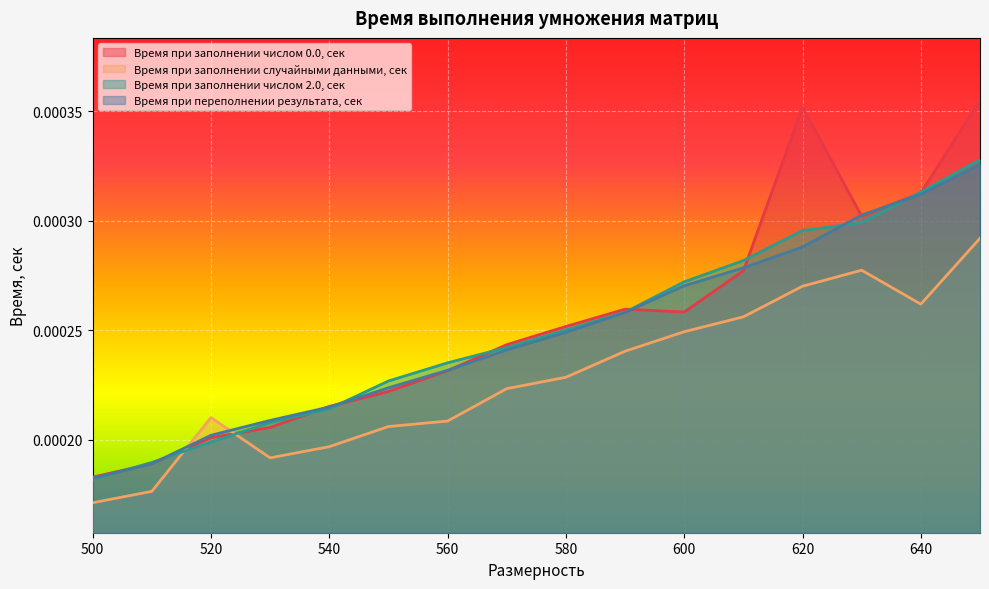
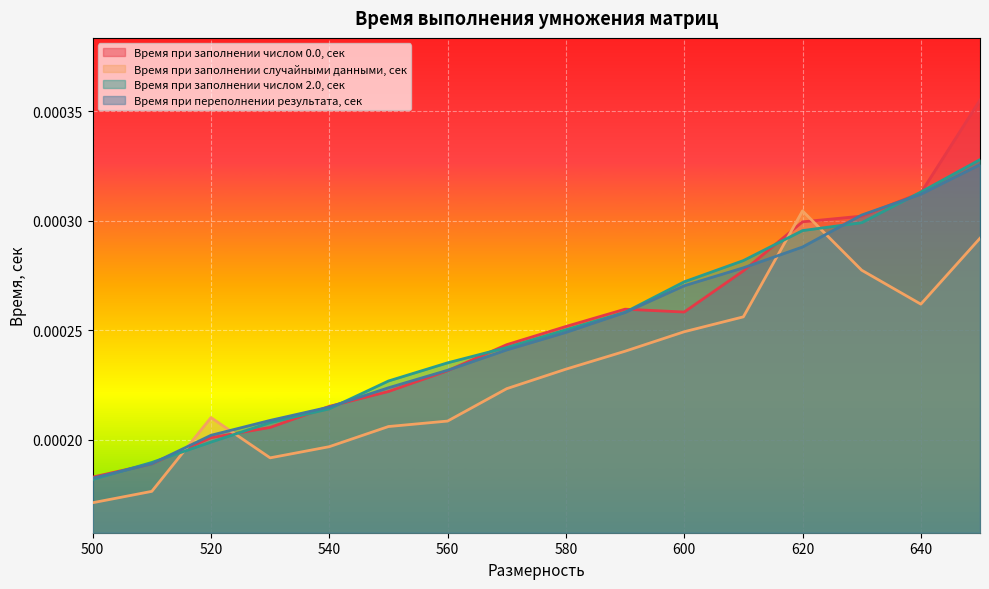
  {
    "Время при заполнении числом 0.0, сек": {
      "580": 0.000252,
      "600": 0.000258,
-     "620": 0.000352
+     "620": 0.000300
    },
    "Время при заполнении случайными данными, сек": {
      "500": 0.000171,
      "520": 0.000210,
      "540": 0.000197,
      "560": 0.000209,
-     "580": 0.000229,
+     "580": 0.000232,
      "600": 0.000249,
-     "620": 0.000270,
+     "620": 0.000305,
      "640": 0.000262
    }
  }
